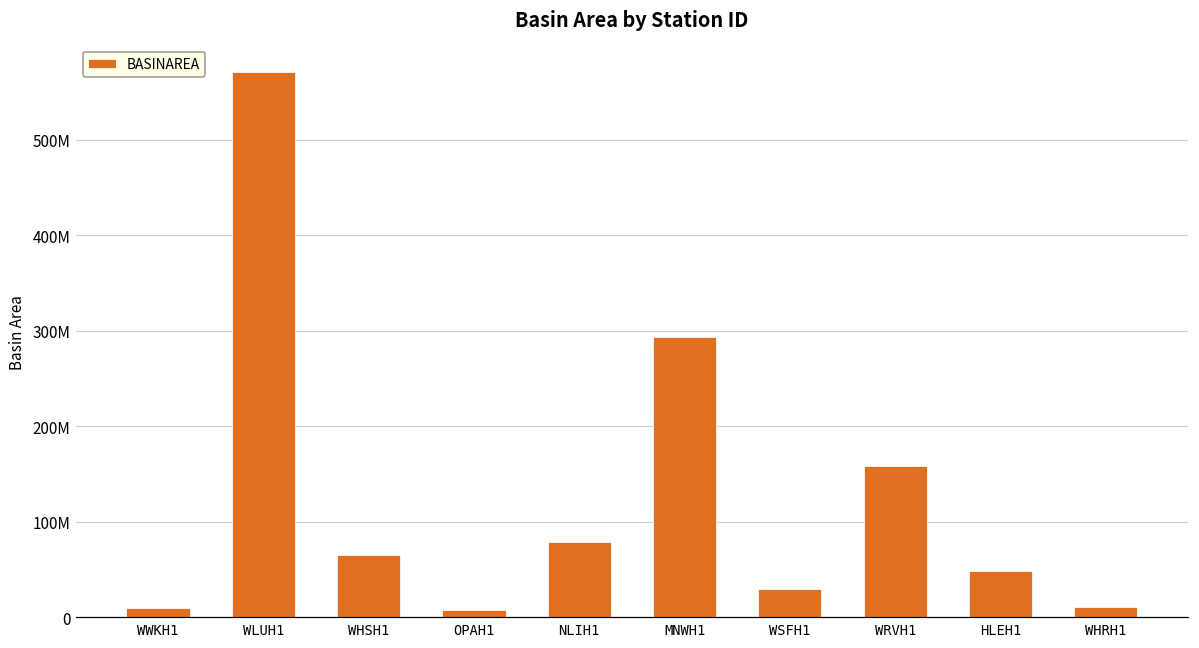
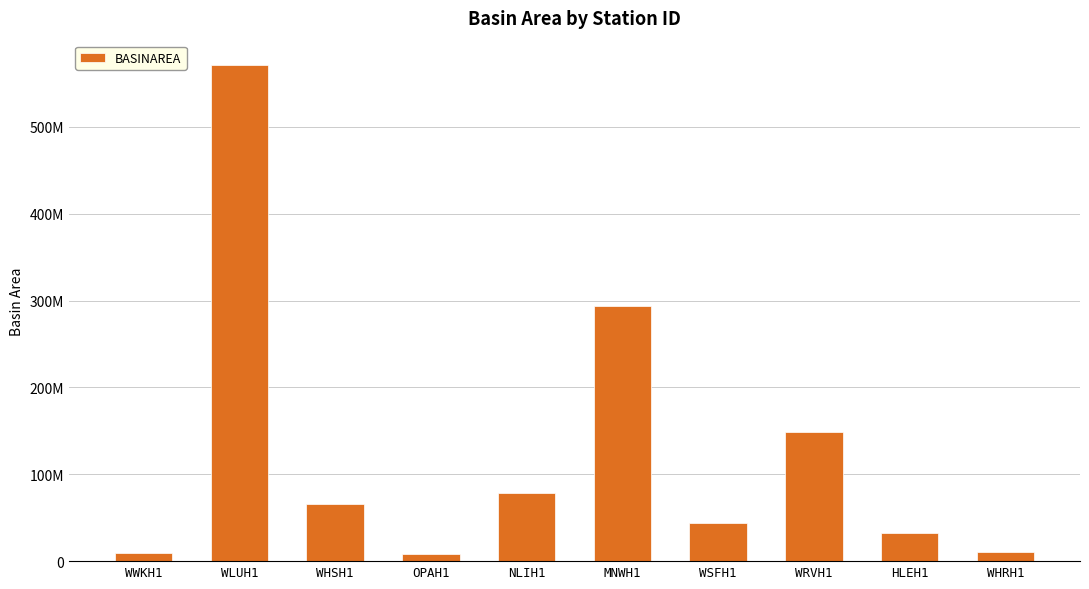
  {
    "WWKH1": 10000000,
    "WLUH1": 570000000,
    "WHSH1": 70000000,
    "OPAH1": 10000000,
    "NLIH1": 80000000,
    "MNWH1": 290000000,
-   "WSFH1": 30000000,
-   "WRVH1": 160000000,
-   "HLEH1": 50000000,
+   "WSFH1": 40000000,
+   "WRVH1": 150000000,
+   "HLEH1": 30000000,
    "WHRH1": 10000000
  }
